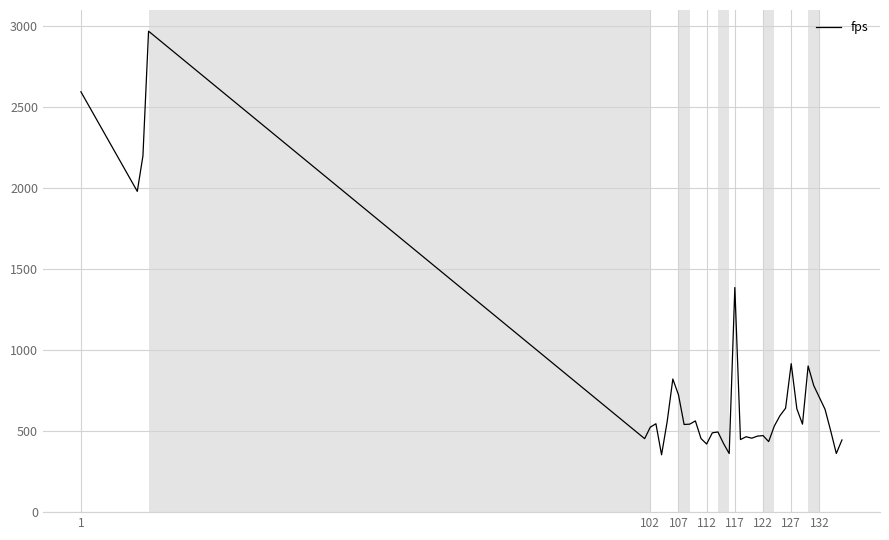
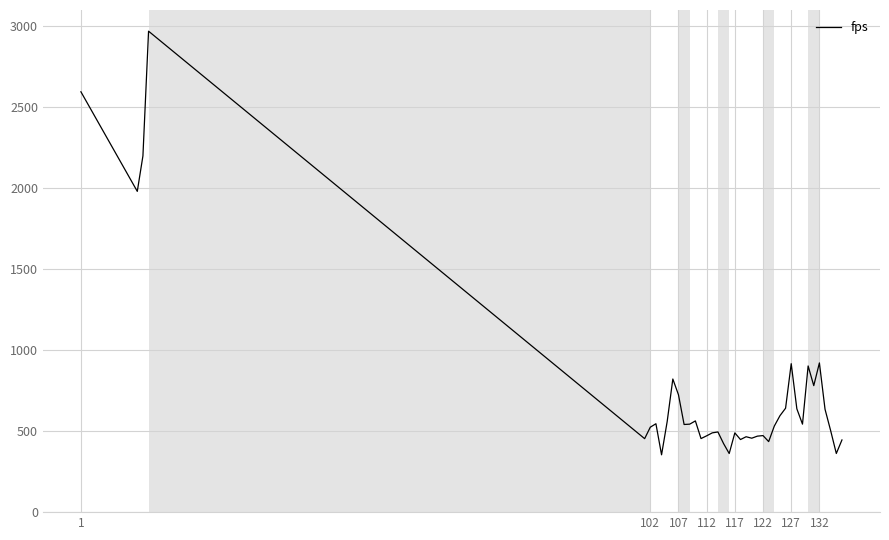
  {
    "1": 2600,
    "102": 520,
    "107": 720,
-   "112": 420,
-   "117": 1390,
+   "112": 470,
+   "117": 490,
    "122": 470,
    "127": 920,
-   "132": 710
+   "132": 920
  }
